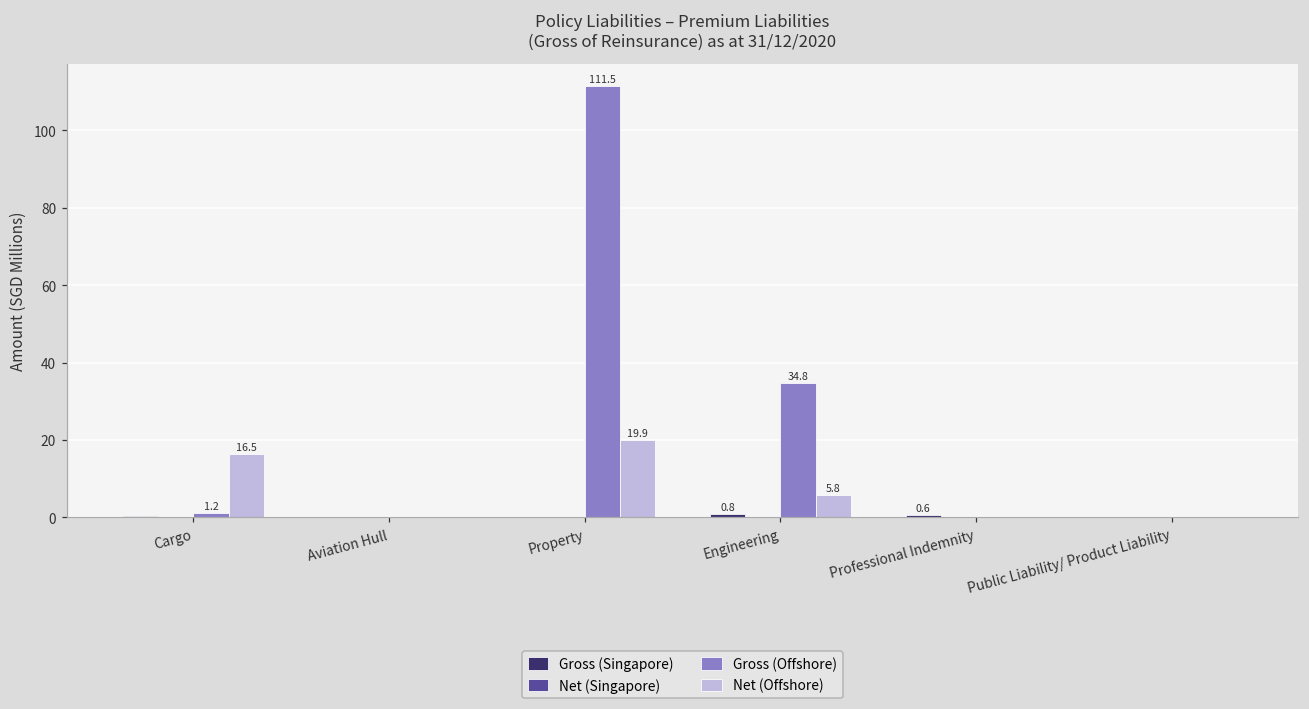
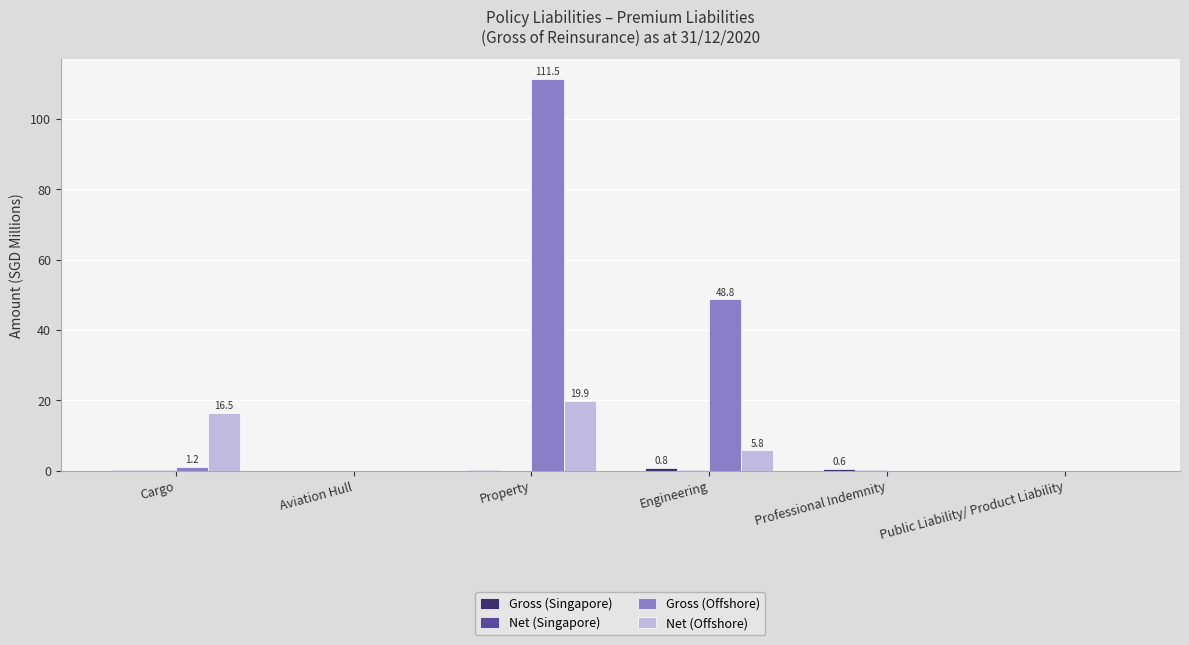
  {
    "Gross (Singapore)": {
      "Engineering": 0.8,
      "Professional Indemnity": 0.6
    },
    "Gross (Offshore)": {
      "Cargo": 1.2,
      "Property": 111.5,
-     "Engineering": 34.8
+     "Engineering": 48.8
    },
    "Net (Offshore)": {
      "Cargo": 16.5,
      "Property": 19.9,
      "Engineering": 5.8
    }
  }
